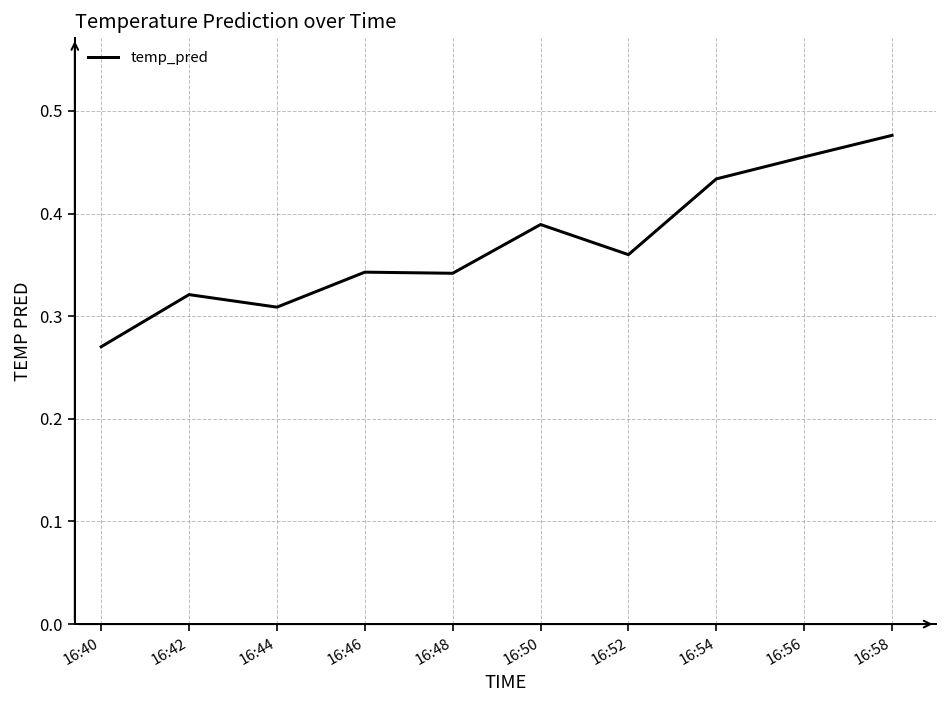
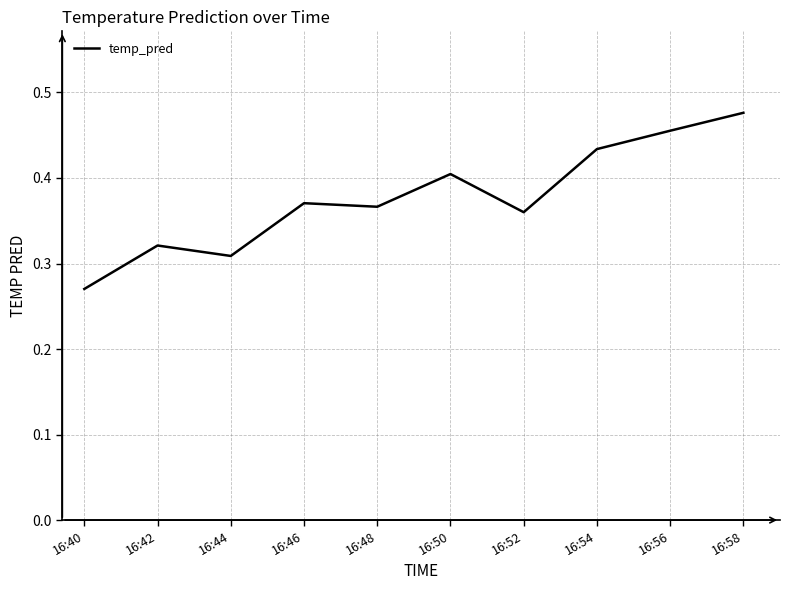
  {
    "16:40": 0.27,
    "16:42": 0.32,
    "16:44": 0.31,
-   "16:46": 0.34,
-   "16:48": 0.34,
-   "16:50": 0.39,
+   "16:46": 0.37,
+   "16:48": 0.37,
+   "16:50": 0.40,
    "16:52": 0.36,
    "16:54": 0.43,
    "16:56": 0.46,
    "16:58": 0.48
  }
